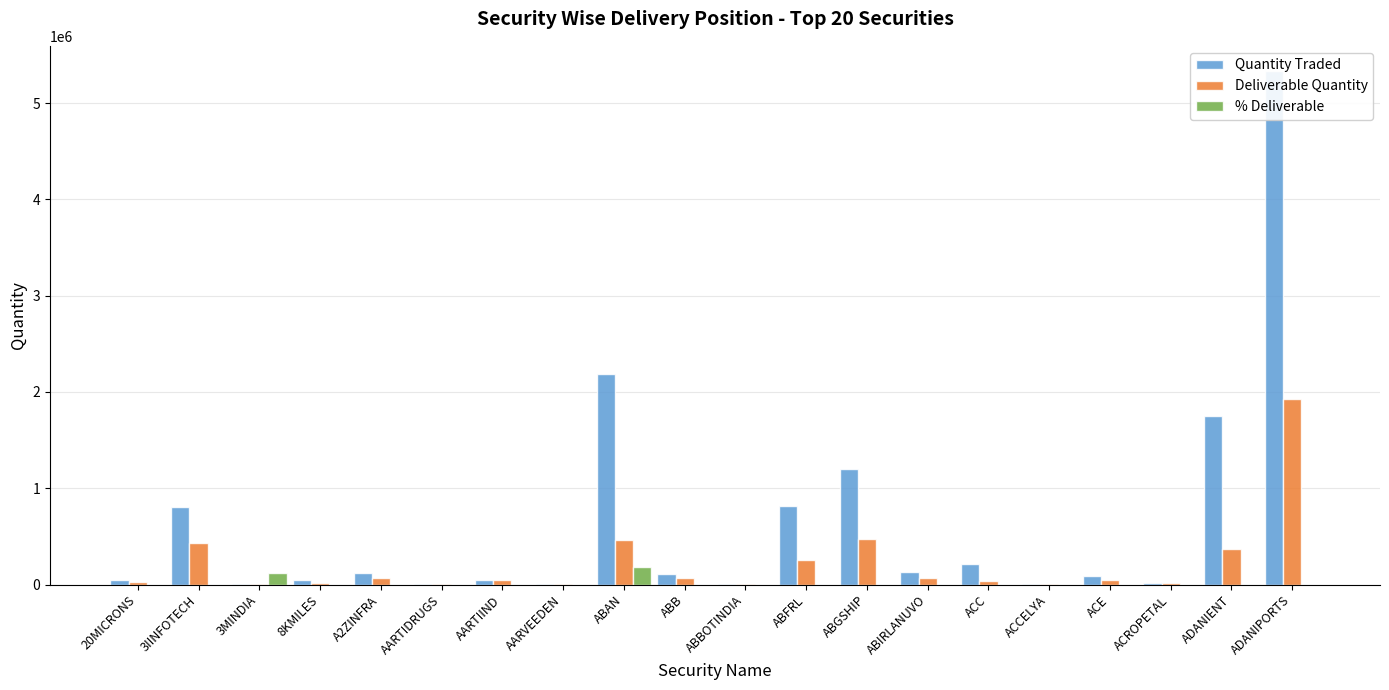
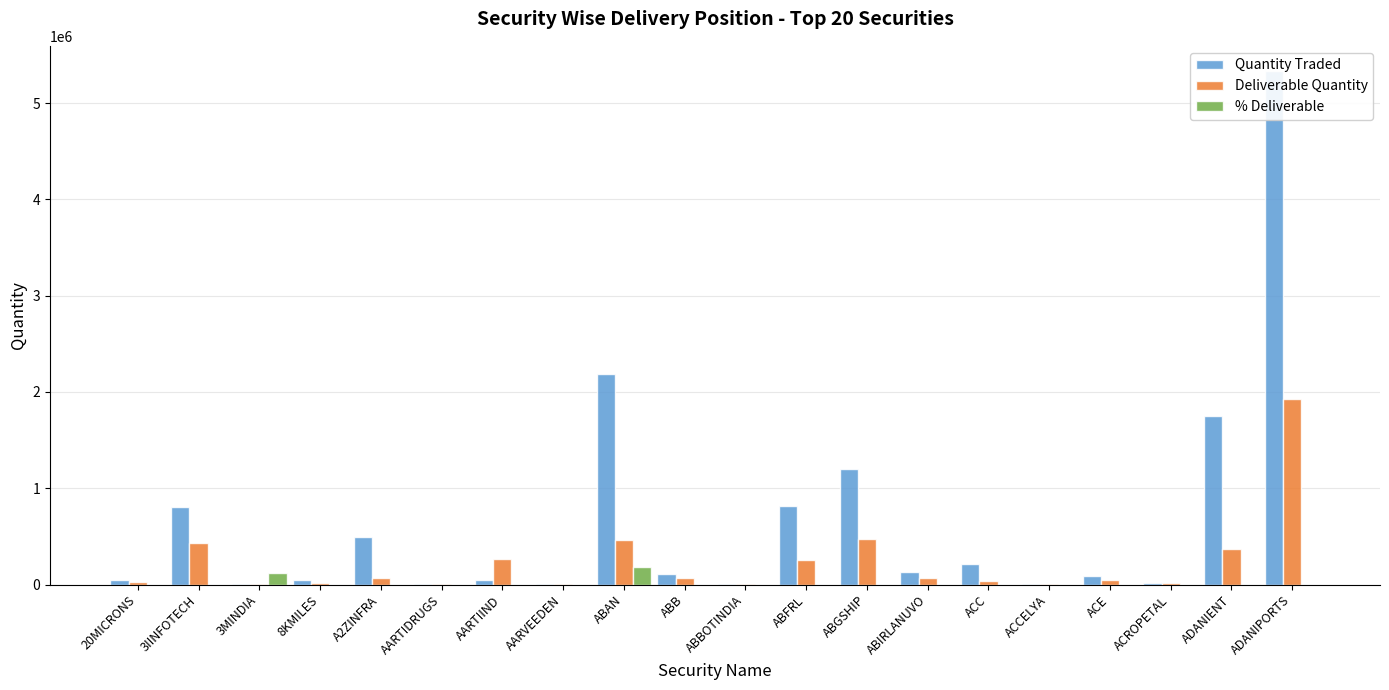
  {
    "Quantity Traded": {
      "20MICRONS": 0,
      "3IINFOTECH": 800000,
      "8KMILES": 0,
-     "A2ZINFRA": 100000,
+     "A2ZINFRA": 500000,
      "AARTIIND": 100000,
      "ABAN": 2200000,
      "ABB": 100000,
      "ABFRL": 800000,
      "ABGSHIP": 1200000,
      "ABIRLANUVO": 100000,
      "ACC": 200000,
      "ACE": 100000,
      "ADANIENT": 1700000
    },
    "Deliverable Quantity": {
      "3IINFOTECH": 400000,
      "A2ZINFRA": 100000,
-     "AARTIIND": 0,
+     "AARTIIND": 300000,
      "ABAN": 500000,
      "ABB": 100000,
      "ABFRL": 300000,
      "ABGSHIP": 500000,
      "ABIRLANUVO": 100000,
      "ACC": 0,
      "ACE": 0,
      "ADANIENT": 400000,
      "ADANIPORTS": 1900000
    },
    "% Deliverable": {
      "3MINDIA": 100000,
      "ABAN": 200000
    }
  }
